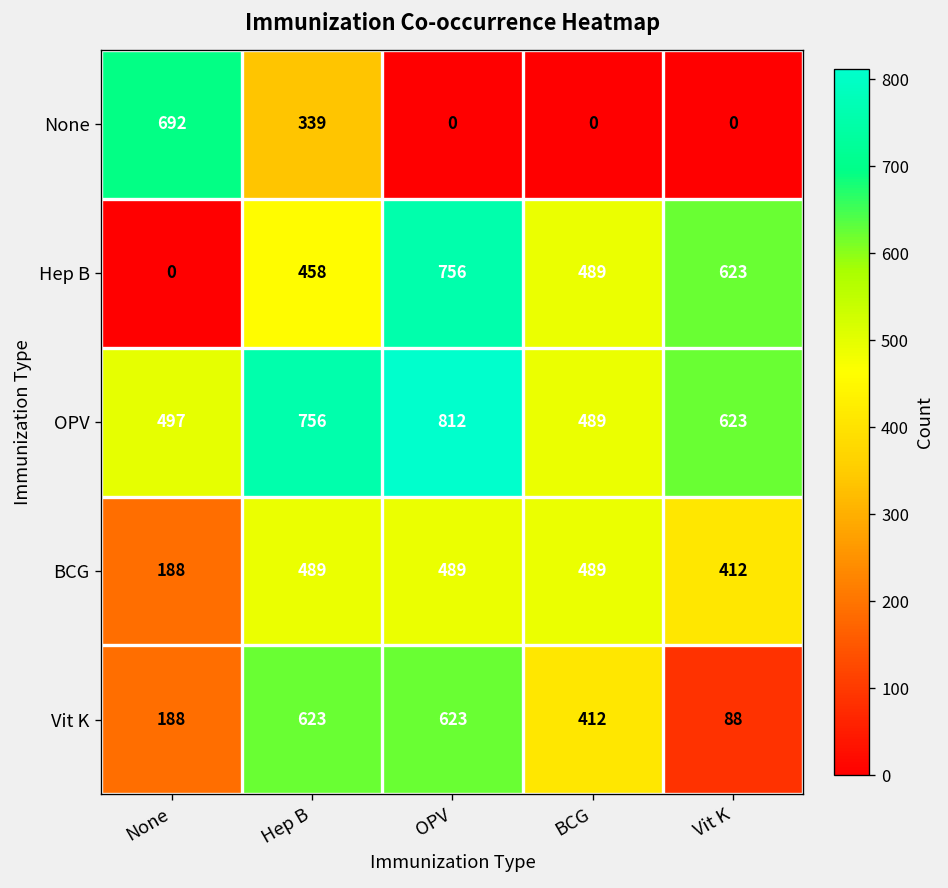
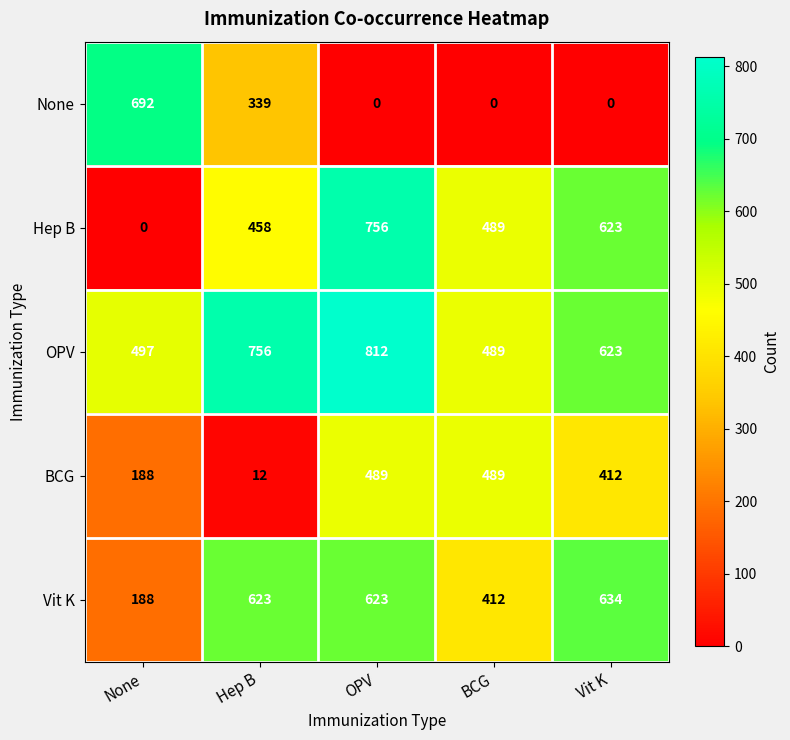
  {
    "None": {
      "None": 692,
      "Hep B": 339,
      "OPV": 0,
      "BCG": 0,
      "Vit K": 0
    },
    "Hep B": {
      "None": 0,
      "Hep B": 458,
      "OPV": 756,
      "BCG": 489,
      "Vit K": 623
    },
    "OPV": {
      "None": 497,
      "Hep B": 756,
      "OPV": 812,
      "BCG": 489,
      "Vit K": 623
    },
    "BCG": {
      "None": 188,
-     "Hep B": 489,
+     "Hep B": 12,
      "OPV": 489,
      "BCG": 489,
      "Vit K": 412
    },
    "Vit K": {
      "None": 188,
      "Hep B": 623,
      "OPV": 623,
      "BCG": 412,
-     "Vit K": 88
+     "Vit K": 634
    }
  }
